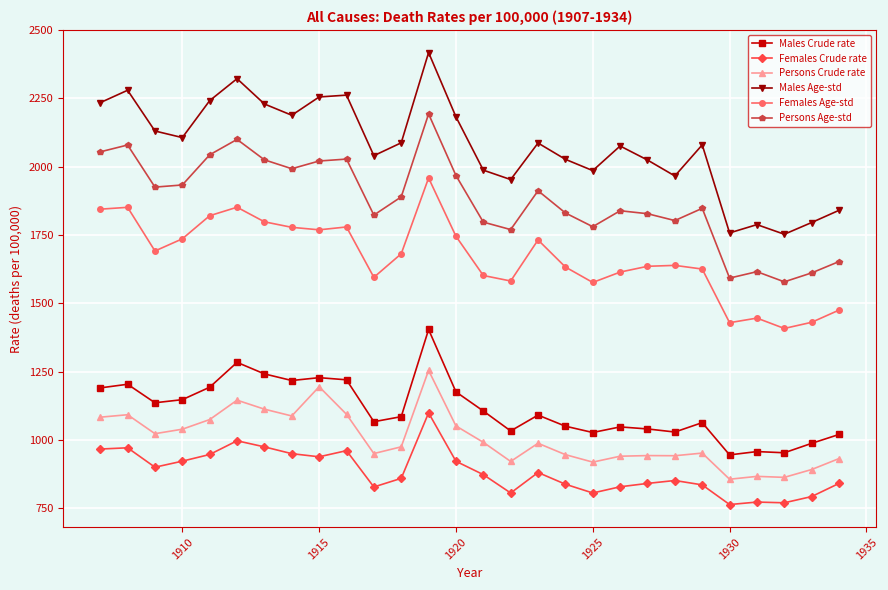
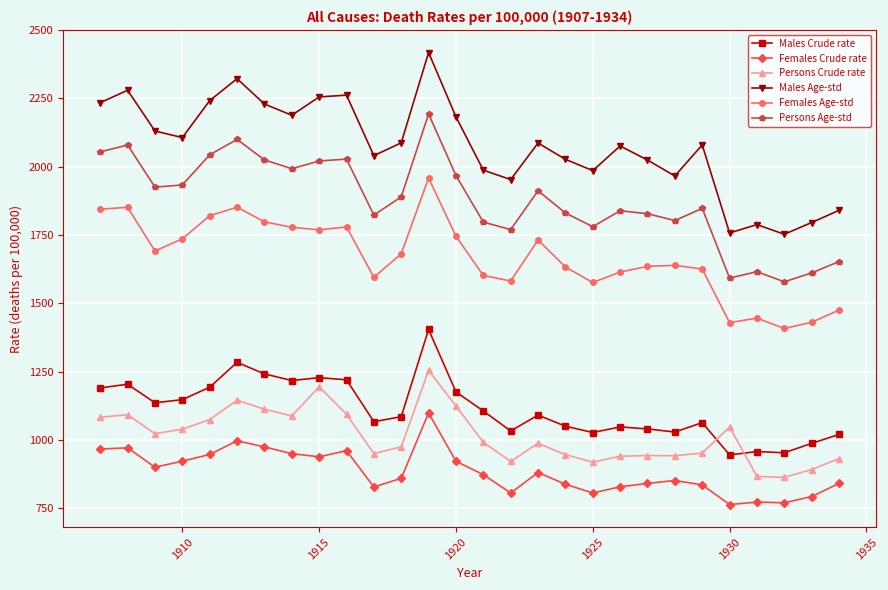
  {
    "Persons Crude rate": {
      "1910": 1040,
      "1915": 1190,
-     "1920": 1050,
+     "1920": 1120,
      "1925": 920,
-     "1930": 860
+     "1930": 1050
    }
  }
